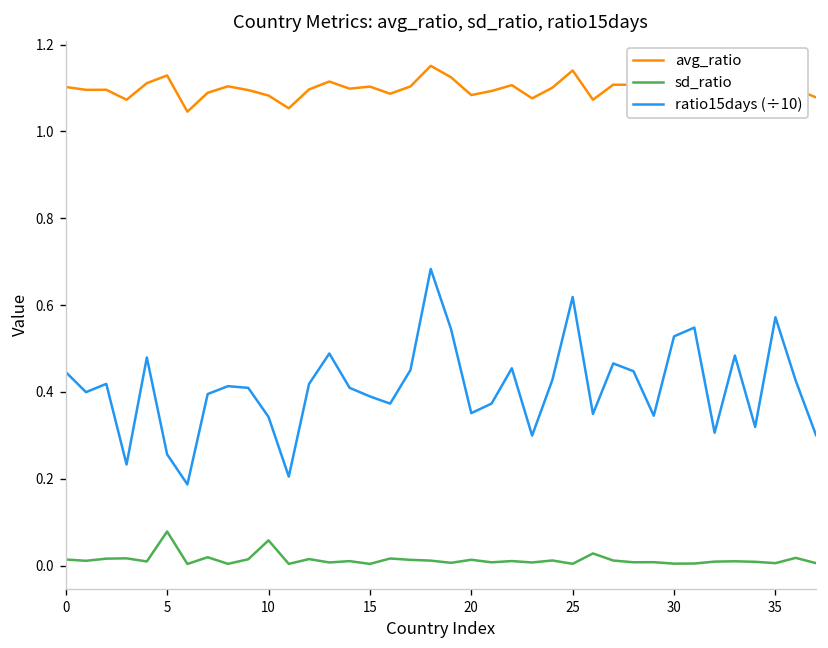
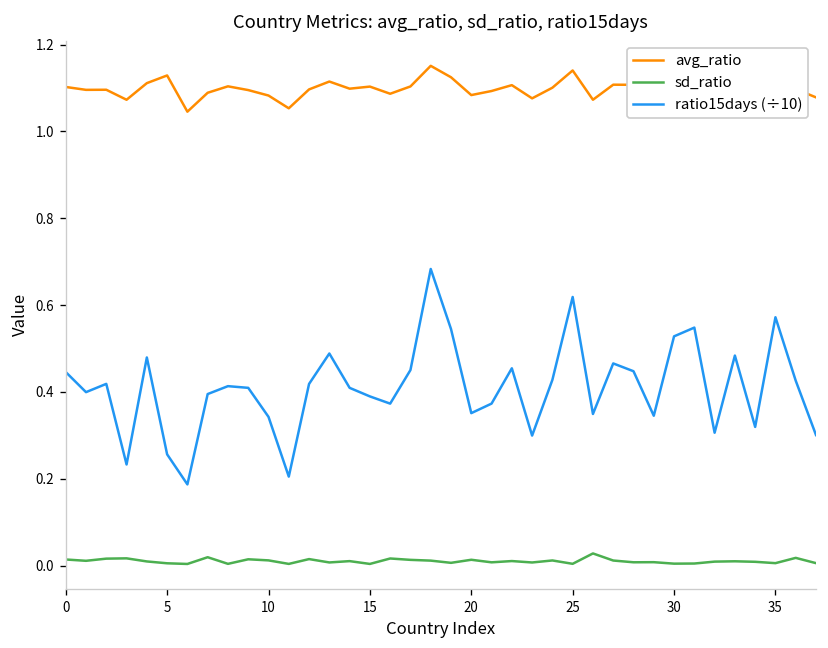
  {
    "avg_ratio": {
      "0": 1.10,
      "5": 1.13,
      "10": 1.08,
      "15": 1.10,
      "20": 1.08,
      "25": 1.14
    },
    "sd_ratio": {
      "0": 0.01,
-     "5": 0.08,
-     "10": 0.06,
+     "5": 0.01,
+     "10": 0.01,
      "15": 0.00,
      "20": 0.01,
      "25": 0.00,
      "30": 0.00,
      "35": 0.01
    },
    "ratio15days (÷10)": {
      "0": 0.45,
      "5": 0.26,
      "10": 0.34,
      "15": 0.39,
      "20": 0.35,
      "25": 0.62,
      "30": 0.53,
      "35": 0.57
    }
  }
